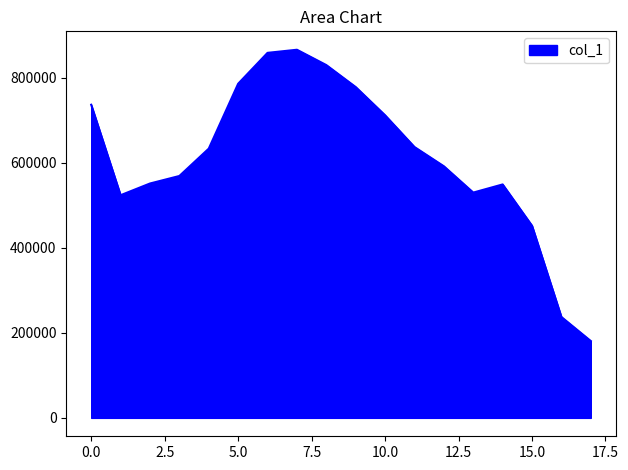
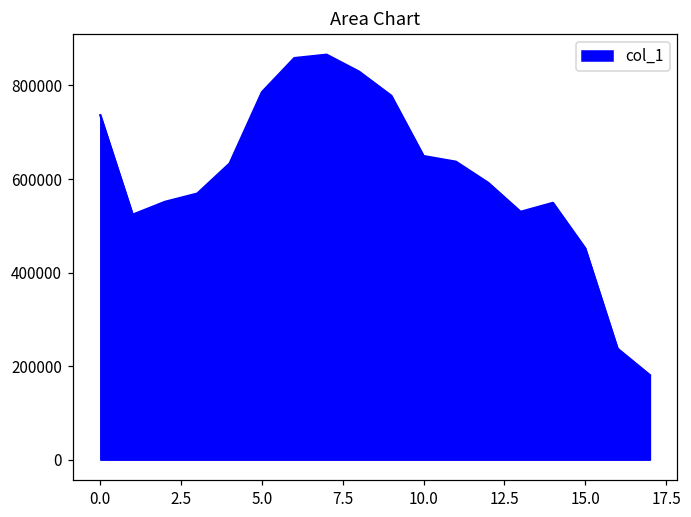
  {
    "0.0": 740000,
    "5.0": 790000,
-   "10.0": 710000,
+   "10.0": 650000,
    "15.0": 450000
  }
